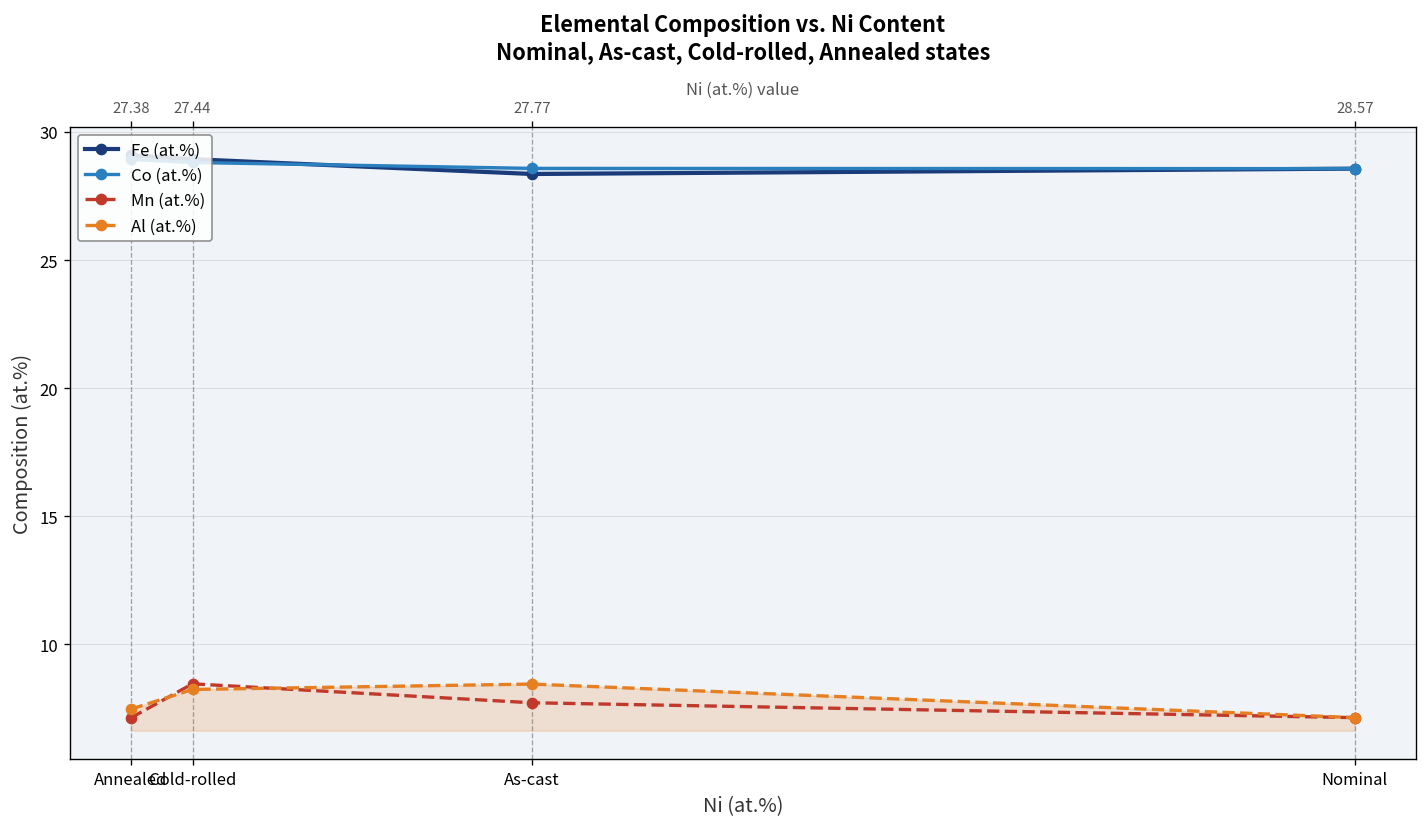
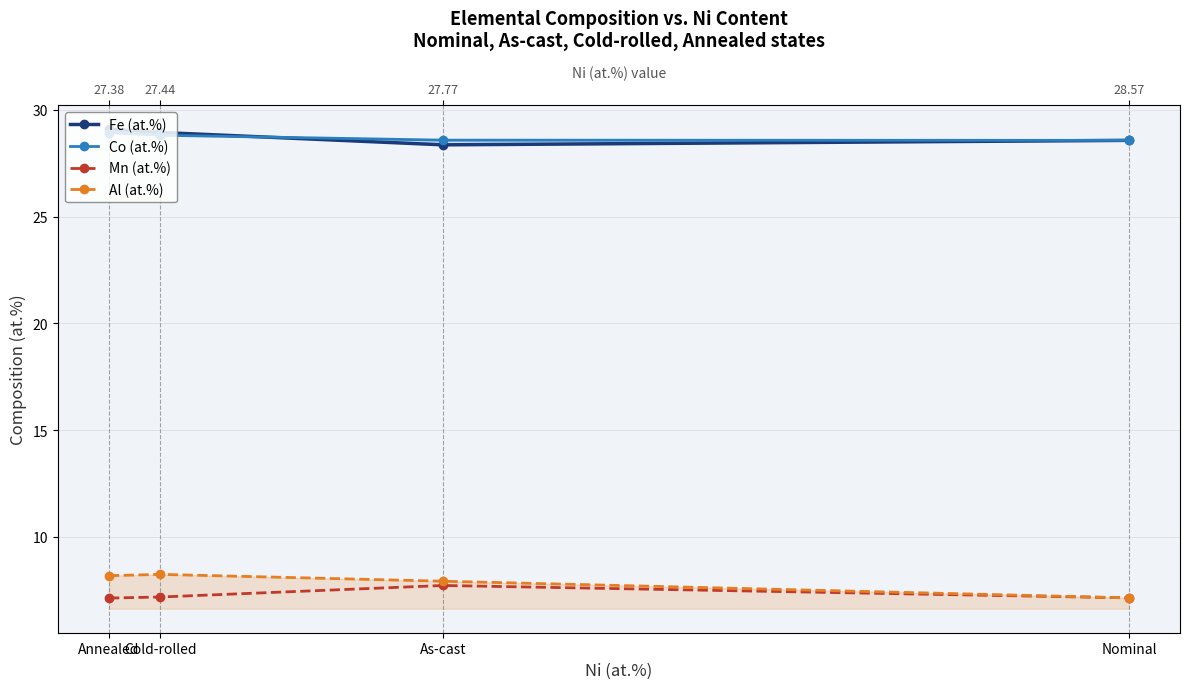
  {
    "Fe (at.%)": {
      "As-cast": 28.4
    },
    "Mn (at.%)": {
      "27.38": 7.1,
-     "27.44": 8.5,
+     "27.44": 7.2,
      "As-cast": 7.7
    },
    "Al (at.%)": {
-     "27.38": 7.5,
+     "27.38": 8.2,
      "27.44": 8.2,
-     "As-cast": 8.5
+     "As-cast": 7.9
    }
  }
